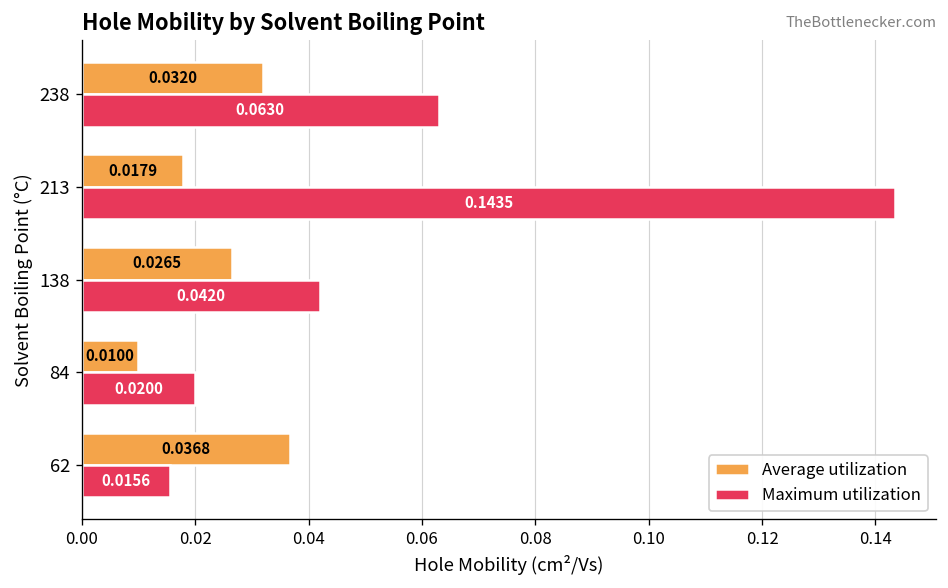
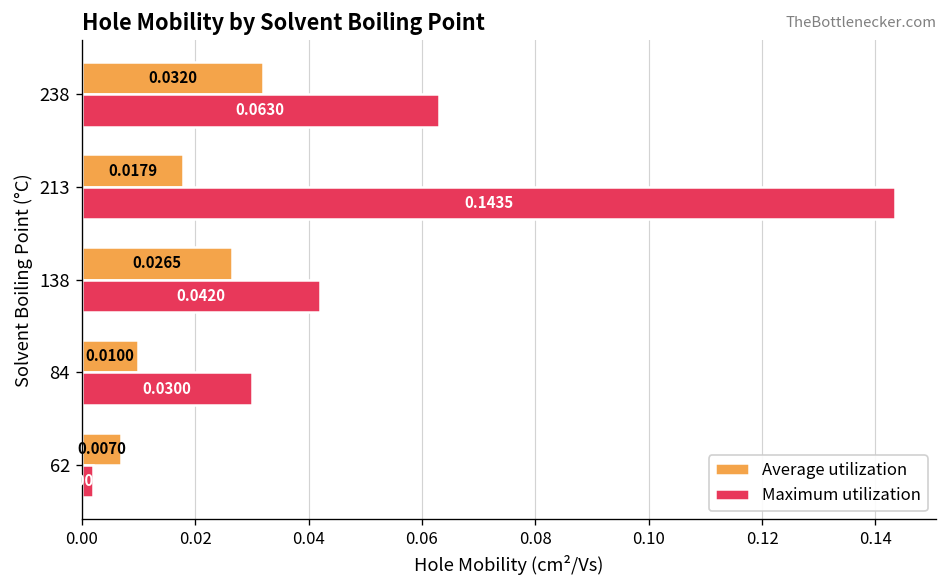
  {
    "Average utilization": {
      "238": 0.0320,
      "213": 0.0179,
      "138": 0.0265,
      "84": 0.0100,
-     "62": 0.0368
+     "62": 0.0070
    },
    "Maximum utilization": {
      "238": 0.0630,
      "213": 0.1435,
      "138": 0.0420,
-     "84": 0.0200,
-     "62": 0.016
+     "84": 0.0300,
+     "62": 0.002
    }
  }
